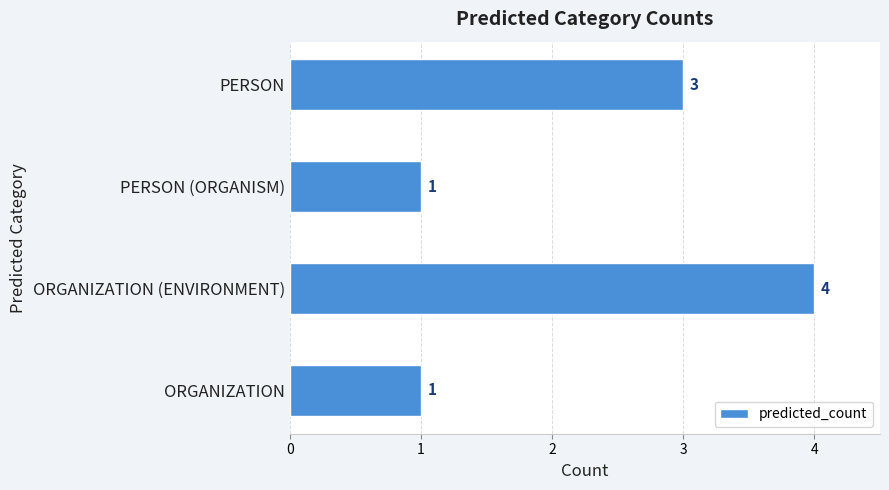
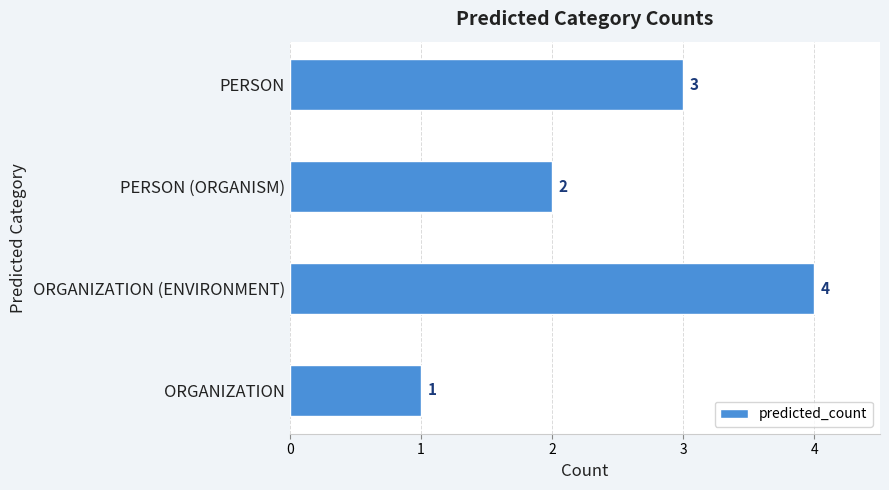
  {
    "PERSON": 3,
-   "PERSON (ORGANISM)": 1,
+   "PERSON (ORGANISM)": 2,
    "ORGANIZATION (ENVIRONMENT)": 4,
    "ORGANIZATION": 1
  }
